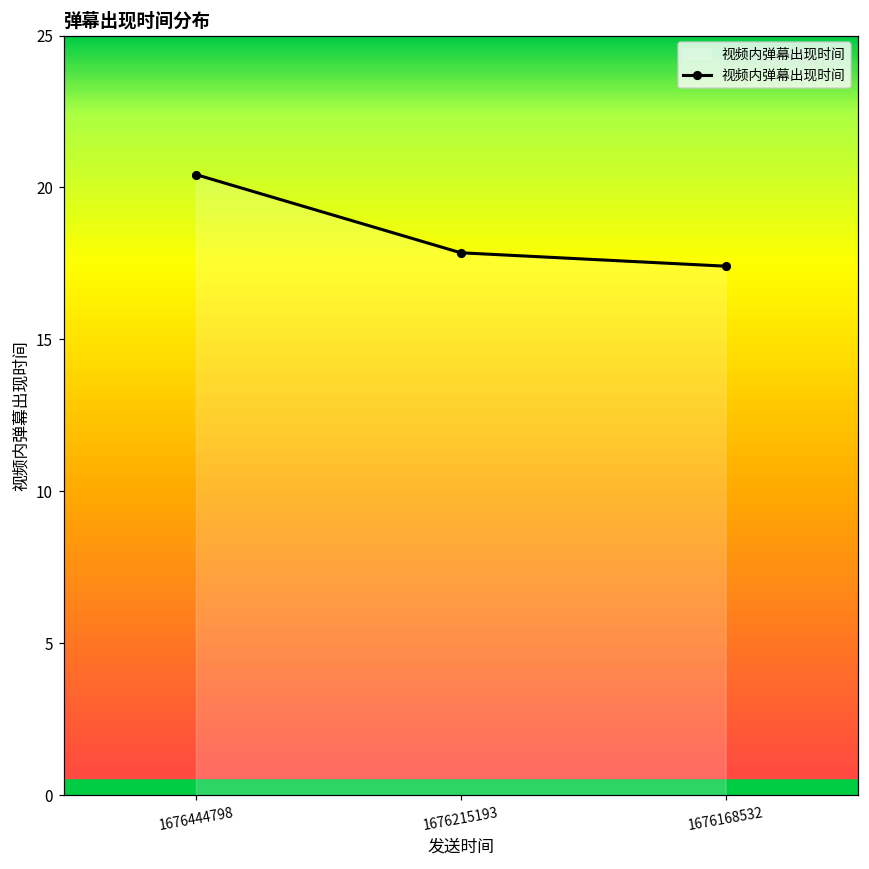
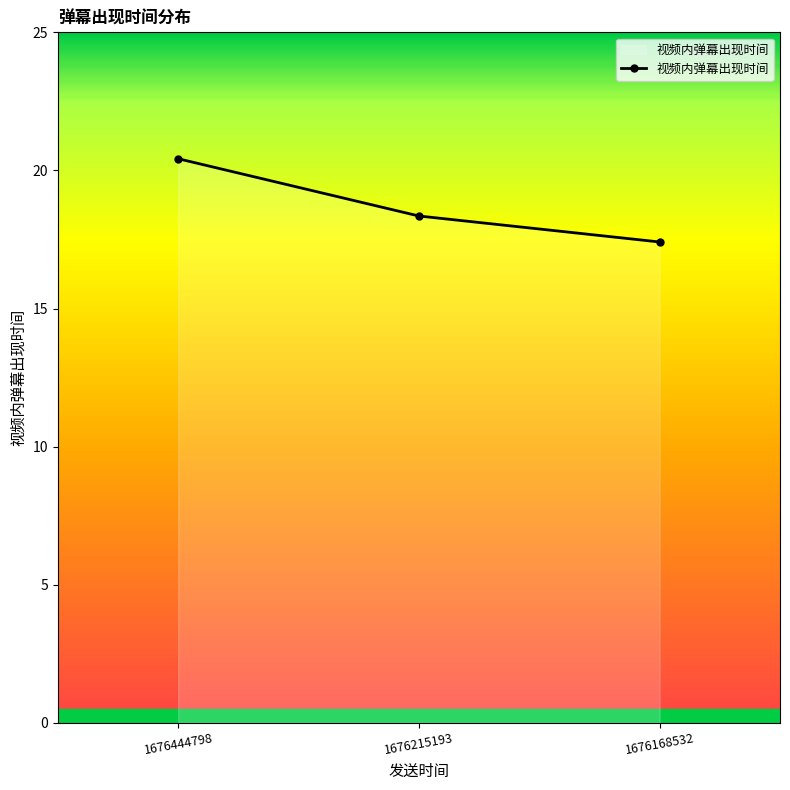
  {
    "1676444798": 20.4,
-   "1676215193": 17.9,
+   "1676215193": 18.4,
    "1676168532": 17.4
  }
